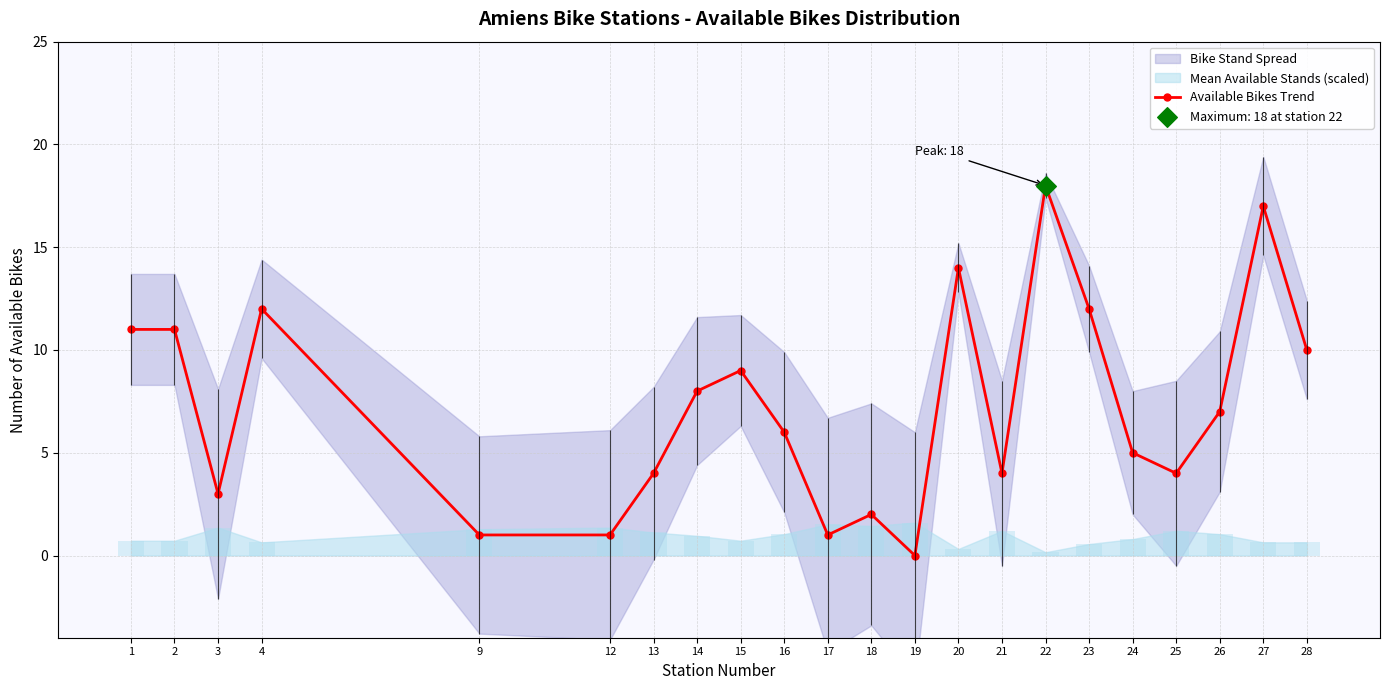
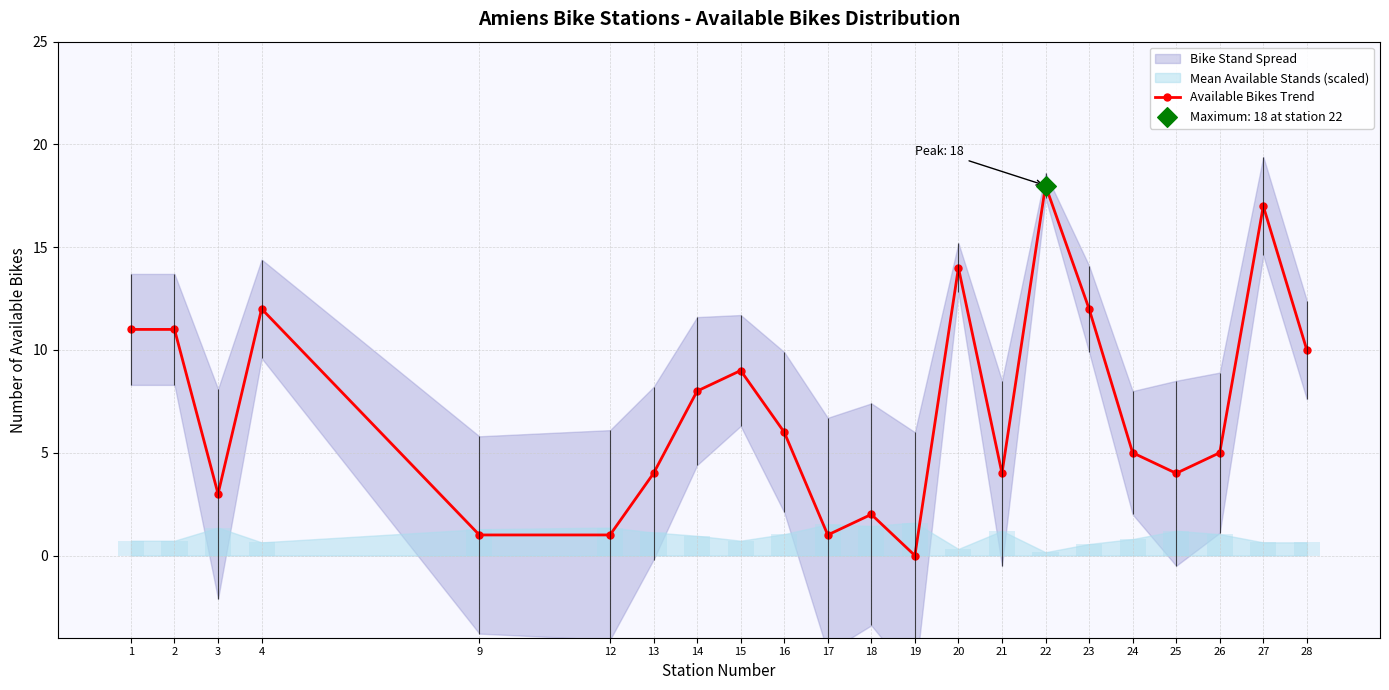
  {
    "Available Bikes Trend": {
      "1": 11,
      "2": 11,
      "3": 3,
      "4": 12,
      "9": 1,
      "12": 1,
      "13": 4,
      "14": 8,
      "15": 9,
      "16": 6,
      "17": 1,
      "18": 2,
      "19": 0,
      "20": 14,
      "21": 4,
      "23": 12,
      "24": 5,
      "25": 4,
-     "26": 7,
+     "26": 5,
      "27": 17,
      "28": 10
    }
  }
